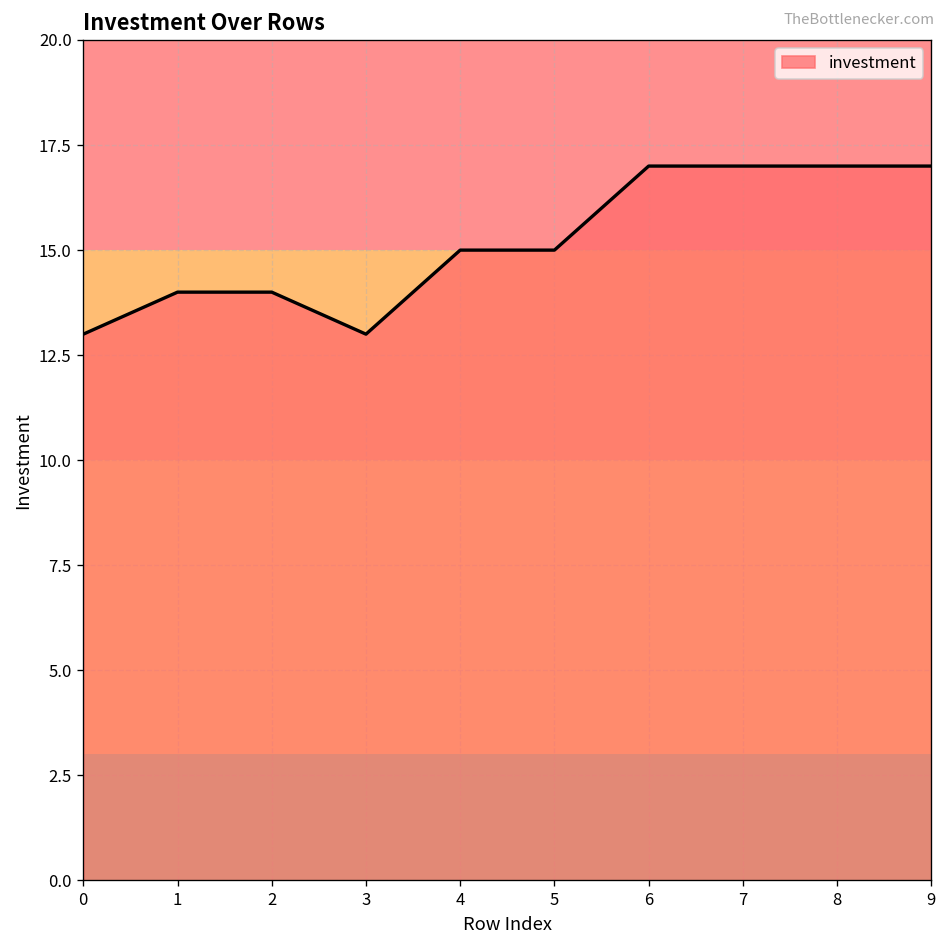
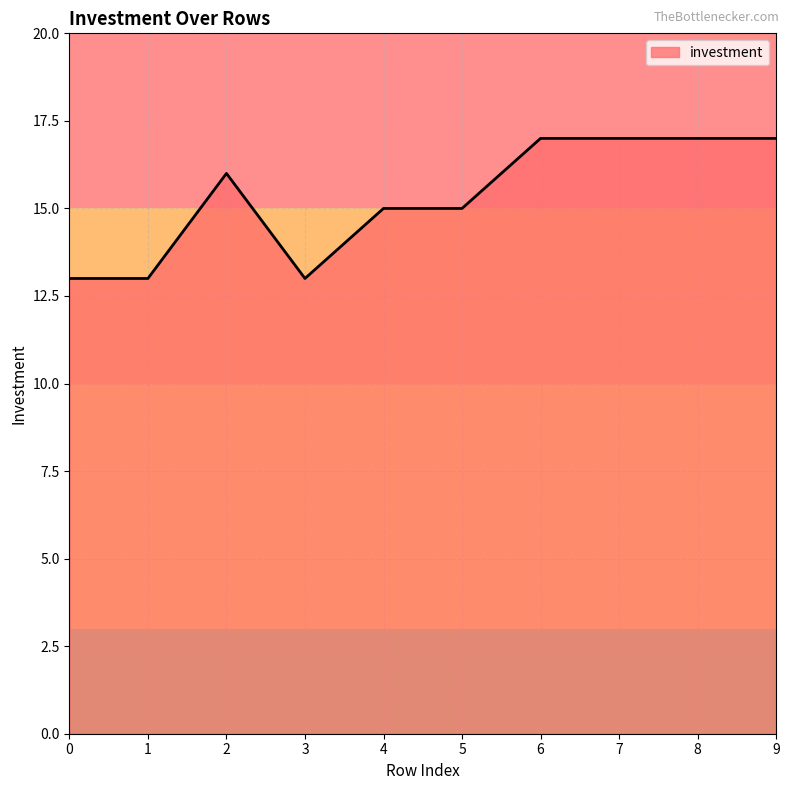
  {
    "0": 13,
-   "1": 14,
-   "2": 14,
+   "1": 13,
+   "2": 16,
    "3": 13,
    "4": 15,
    "5": 15,
    "6": 17,
    "7": 17,
    "8": 17,
    "9": 17
  }
